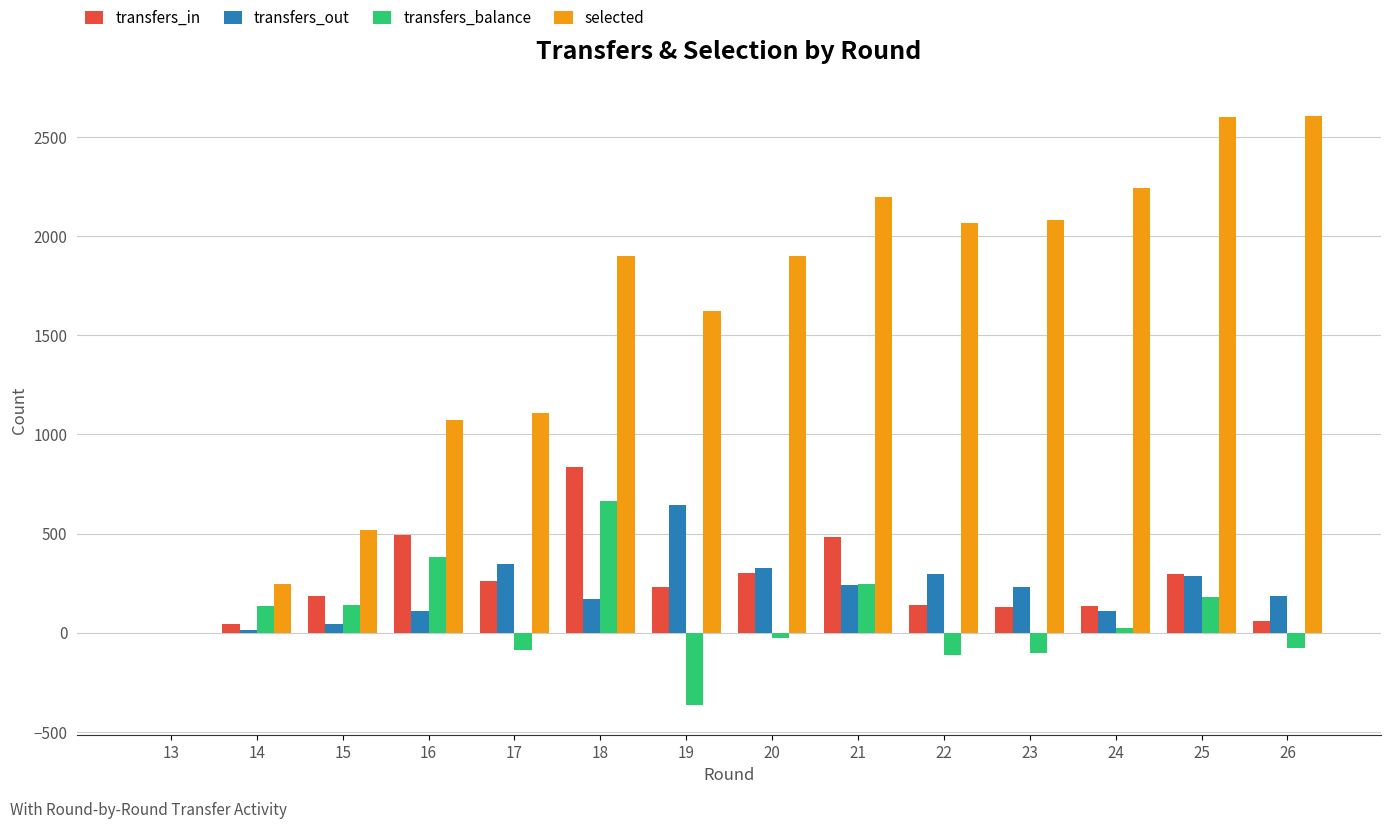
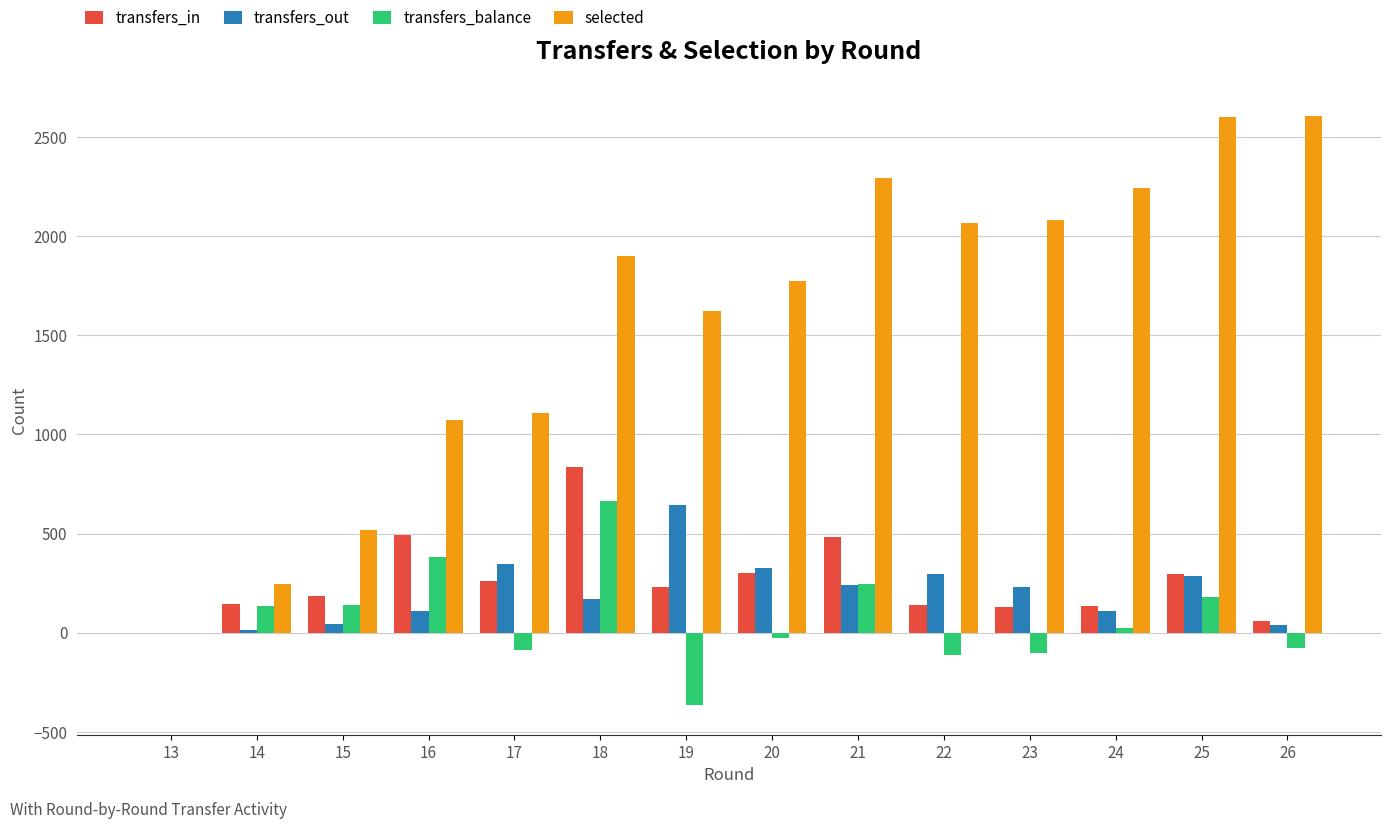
  {
    "transfers_in": {
      "13": 0,
-     "14": 40,
+     "14": 150,
      "15": 180,
      "16": 490,
      "17": 260,
      "18": 840,
      "19": 230,
      "20": 300,
      "21": 490,
      "22": 140,
      "23": 130,
      "24": 130,
      "25": 300,
      "26": 60
    },
    "transfers_out": {
      "13": 0,
      "15": 50,
      "16": 110,
      "17": 350,
      "18": 170,
      "19": 640,
      "20": 330,
      "21": 240,
      "22": 300,
      "23": 230,
      "24": 110,
      "25": 290,
-     "26": 180
+     "26": 40
    },
    "transfers_balance": {
      "13": 0,
      "14": 140,
      "15": 140,
      "16": 380,
      "17": -90,
      "18": 670,
      "19": -370,
      "20": -30,
      "21": 250,
      "22": -110,
      "23": -100,
      "24": 20,
      "25": 180,
      "26": -80
    },
    "selected": {
      "13": 0,
      "14": 250,
      "15": 520,
      "16": 1080,
      "17": 1110,
      "18": 1900,
      "19": 1620,
-     "20": 1900,
-     "21": 2200,
+     "20": 1770,
+     "21": 2300,
      "22": 2070,
      "23": 2080,
      "24": 2240,
      "25": 2600,
      "26": 2610
    }
  }
